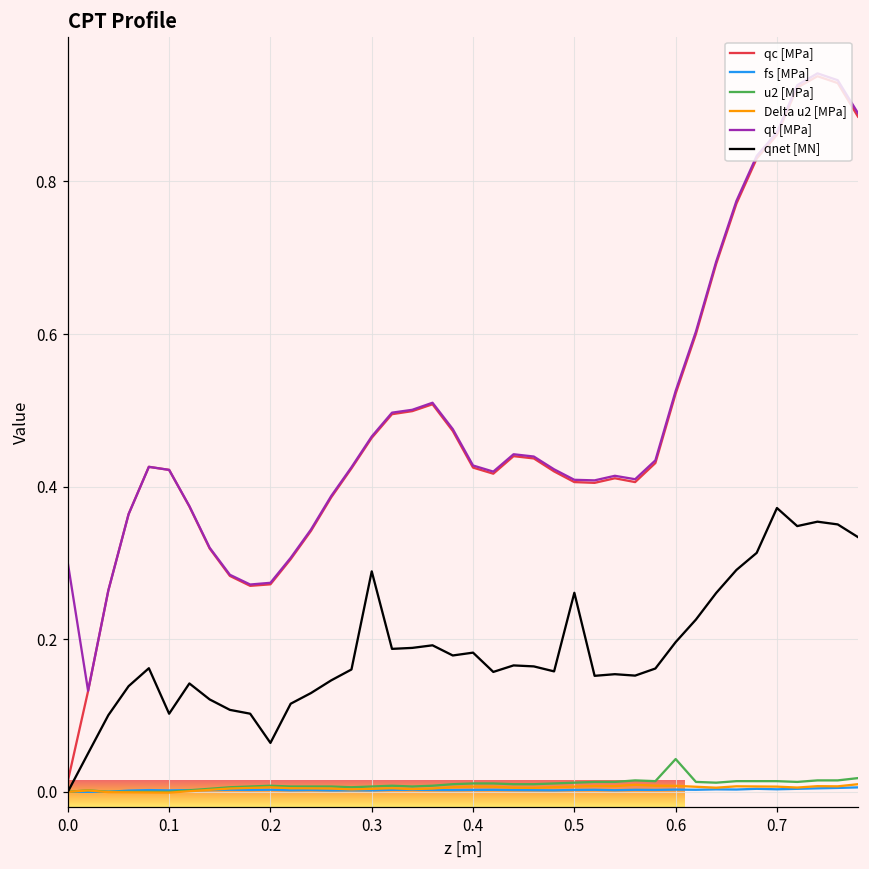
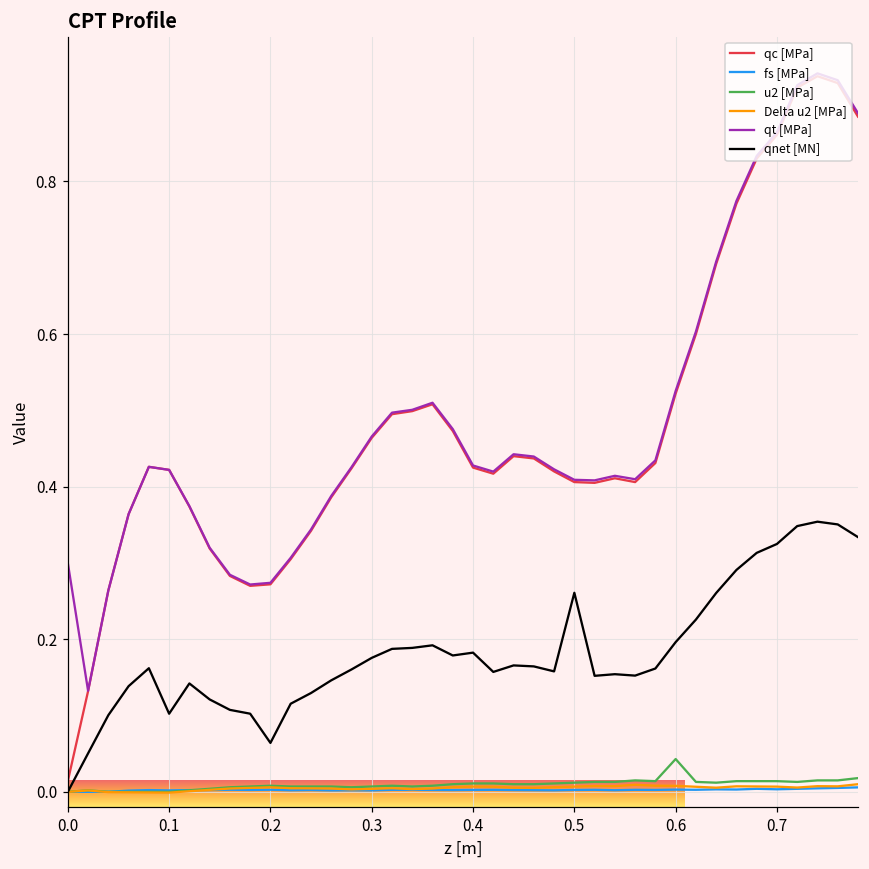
  {
    "qc [MPa]": {
      "0.0": 0.01
    },
    "fs [MPa]": {
      "0.4": 0.00,
      "0.5": 0.00,
      "0.6": 0.00
    },
    "u2 [MPa]": {
      "0.4": 0.01,
      "0.5": 0.01,
      "0.6": 0.04,
      "0.7": 0.01
    },
    "Delta u2 [MPa]": {
      "0.4": 0.01,
      "0.5": 0.01,
      "0.6": 0.01
    },
    "qt [MPa]": {
      "0.0": 0.30
    },
    "qnet [MN]": {
      "0.1": 0.10,
      "0.2": 0.06,
-     "0.3": 0.29,
+     "0.3": 0.18,
      "0.4": 0.18,
      "0.5": 0.26,
      "0.6": 0.20,
-     "0.7": 0.37
+     "0.7": 0.32
    }
  }
